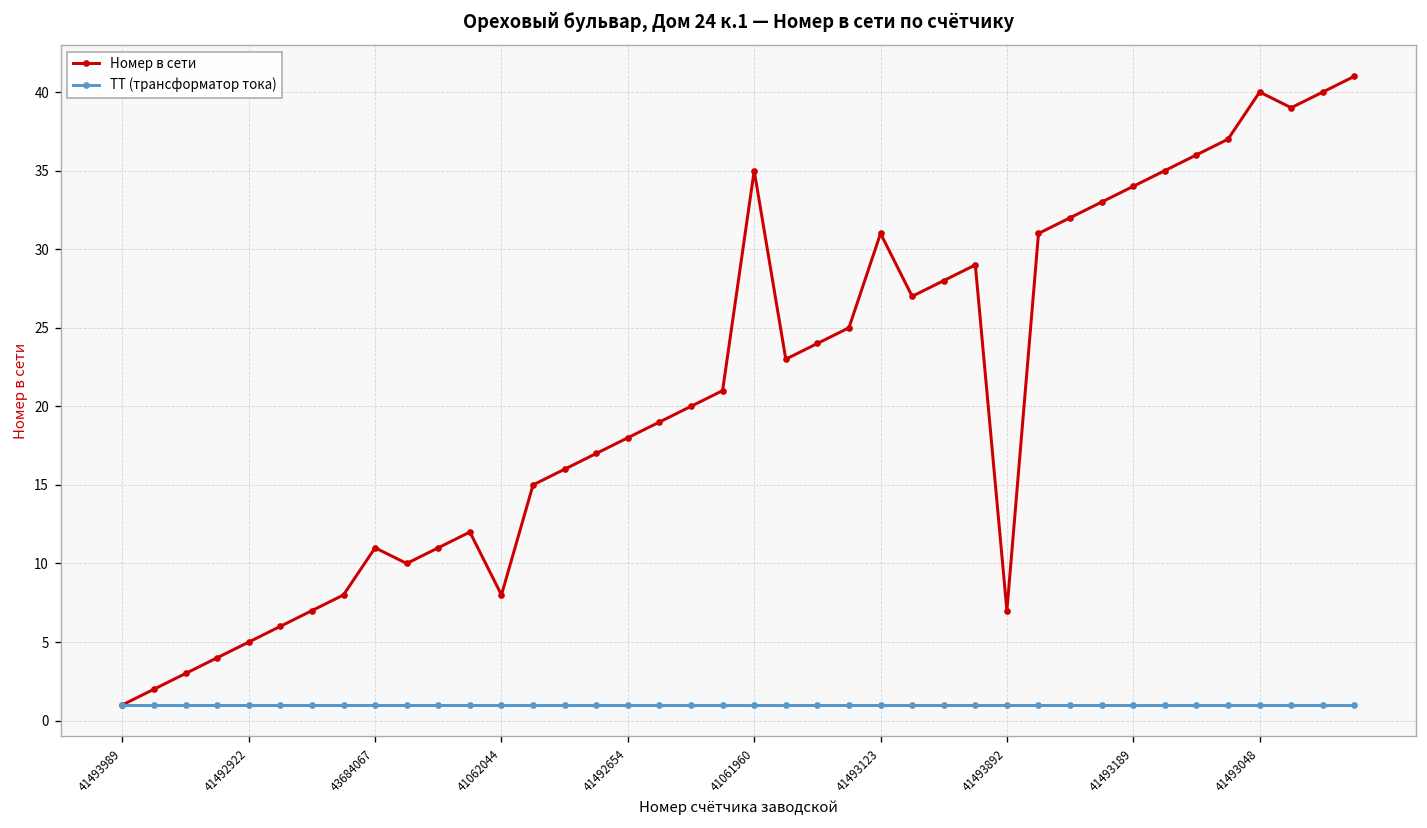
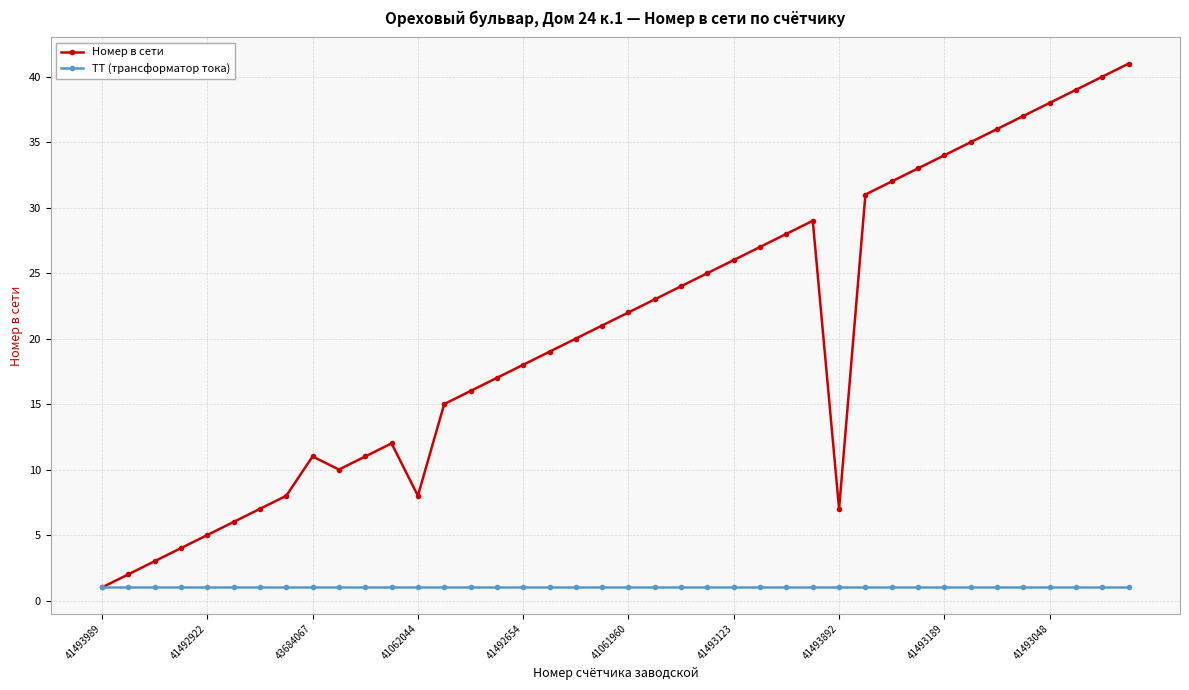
  {
    "Номер в сети": {
      "41492922": 5,
      "43684067": 11,
      "41062044": 8,
      "41492654": 18,
-     "41061960": 35,
-     "41493123": 31,
+     "41061960": 22,
+     "41493123": 26,
      "41493892": 7,
      "41493189": 34,
-     "41493048": 40
+     "41493048": 38
    },
    "ТТ (трансформатор тока)": {
      "41492922": 1,
      "43684067": 1,
      "41062044": 1,
      "41492654": 1,
      "41061960": 1,
      "41493123": 1,
      "41493892": 1,
      "41493189": 1,
      "41493048": 1
    }
  }
